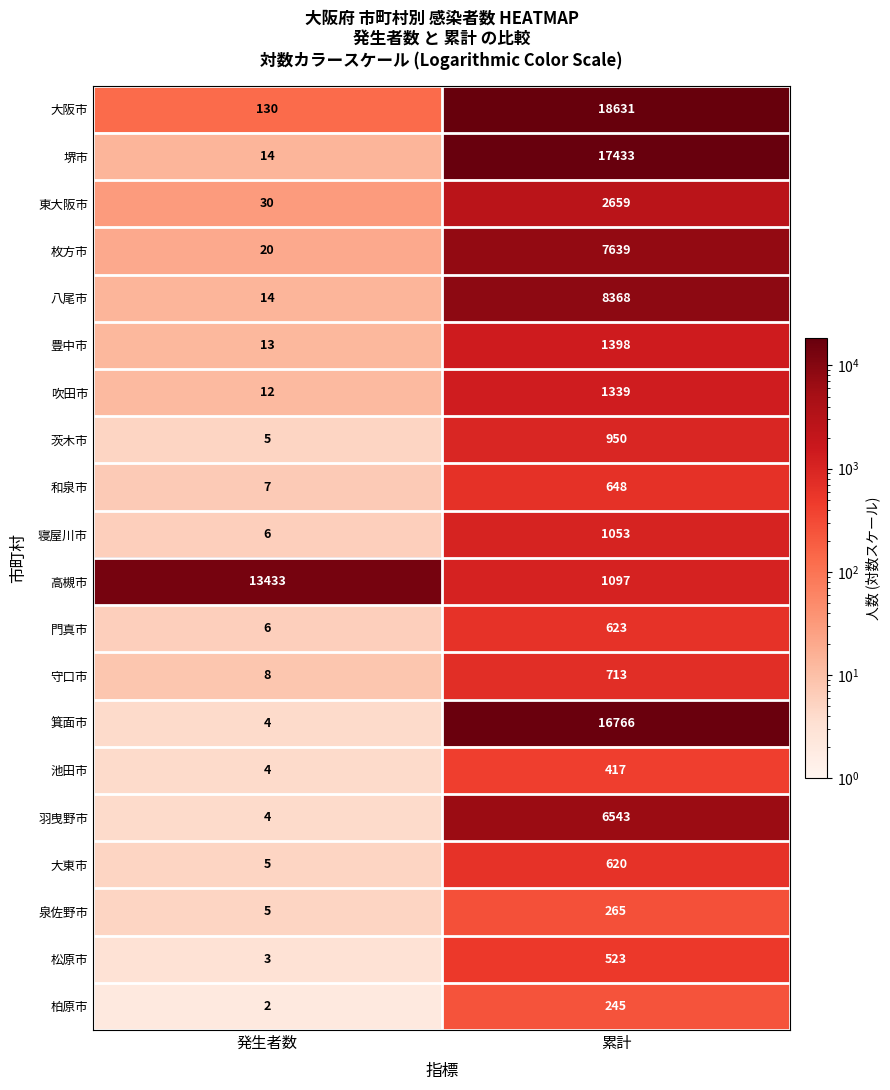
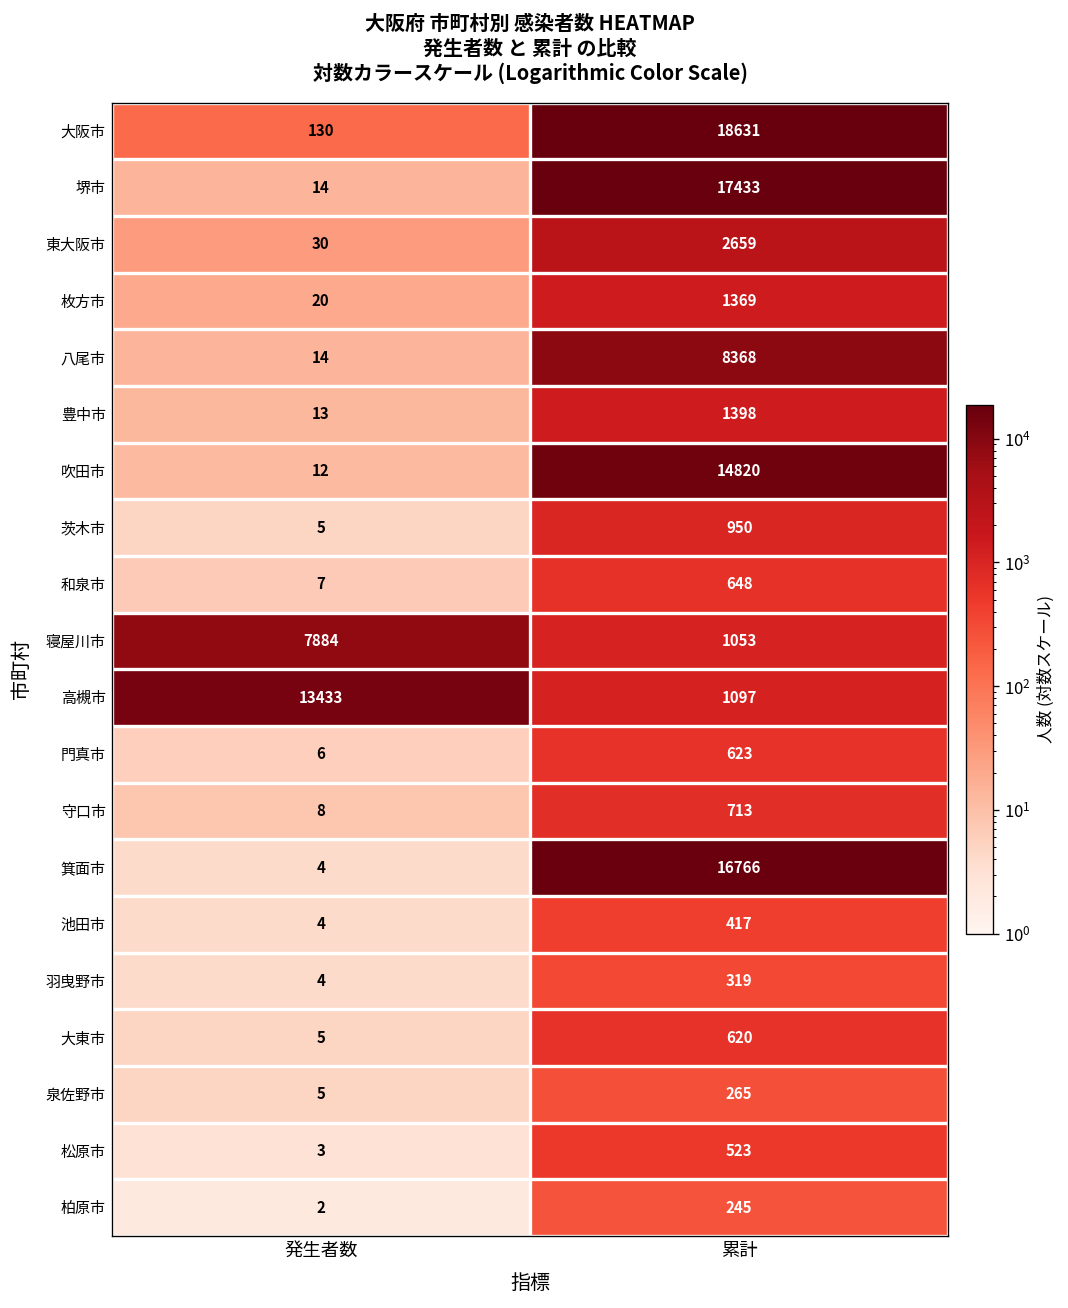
  {
    "大阪市": {
      "発生者数": 130,
      "累計": 18631
    },
    "堺市": {
      "発生者数": 14,
      "累計": 17433
    },
    "東大阪市": {
      "発生者数": 30,
      "累計": 2659
    },
    "枚方市": {
      "発生者数": 20,
-     "累計": 7639
+     "累計": 1369
    },
    "八尾市": {
      "発生者数": 14,
      "累計": 8368
    },
    "豊中市": {
      "発生者数": 13,
      "累計": 1398
    },
    "吹田市": {
      "発生者数": 12,
-     "累計": 1339
+     "累計": 14820
    },
    "茨木市": {
      "発生者数": 5,
      "累計": 950
    },
    "和泉市": {
      "発生者数": 7,
      "累計": 648
    },
    "寝屋川市": {
-     "発生者数": 6,
+     "発生者数": 7884,
      "累計": 1053
    },
    "高槻市": {
      "発生者数": 13433,
      "累計": 1097
    },
    "門真市": {
      "発生者数": 6,
      "累計": 623
    },
    "守口市": {
      "発生者数": 8,
      "累計": 713
    },
    "箕面市": {
      "発生者数": 4,
      "累計": 16766
    },
    "池田市": {
      "発生者数": 4,
      "累計": 417
    },
    "羽曳野市": {
      "発生者数": 4,
-     "累計": 6543
+     "累計": 319
    },
    "大東市": {
      "発生者数": 5,
      "累計": 620
    },
    "泉佐野市": {
      "発生者数": 5,
      "累計": 265
    },
    "松原市": {
      "発生者数": 3,
      "累計": 523
    },
    "柏原市": {
      "発生者数": 2,
      "累計": 245
    }
  }
